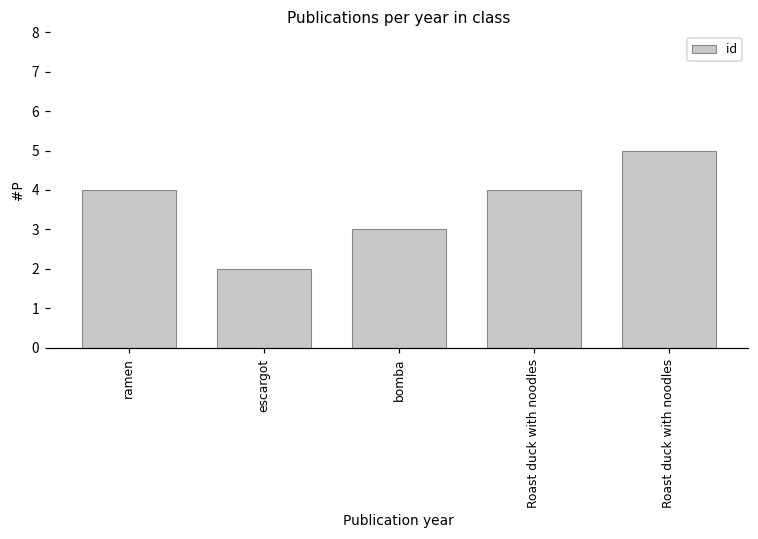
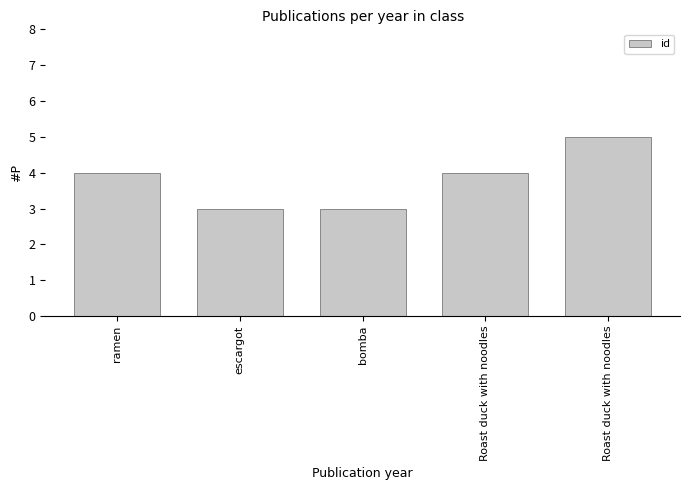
  {
    "ramen": 4,
-   "escargot": 2,
+   "escargot": 3,
    "bomba": 3
  }
